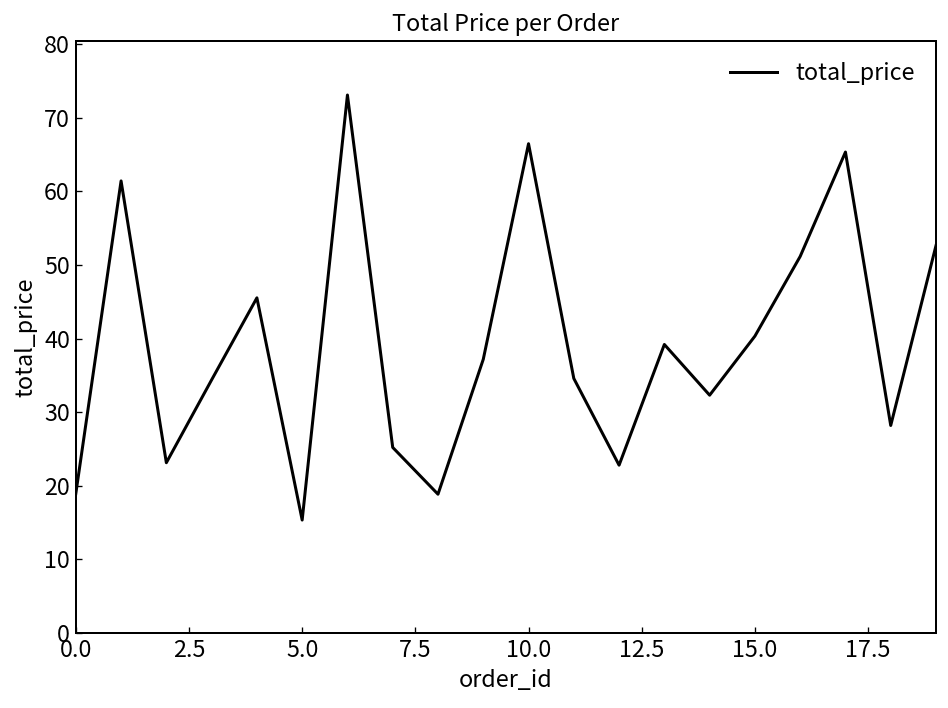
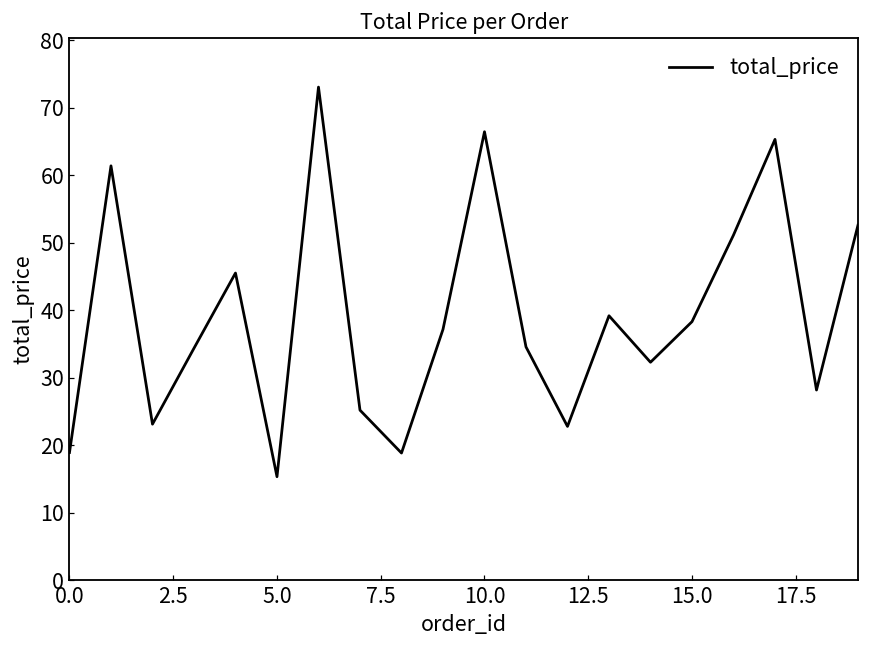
  {
    "0.0": 19,
    "5.0": 15,
    "10.0": 66,
-   "15.0": 40
+   "15.0": 38
  }
